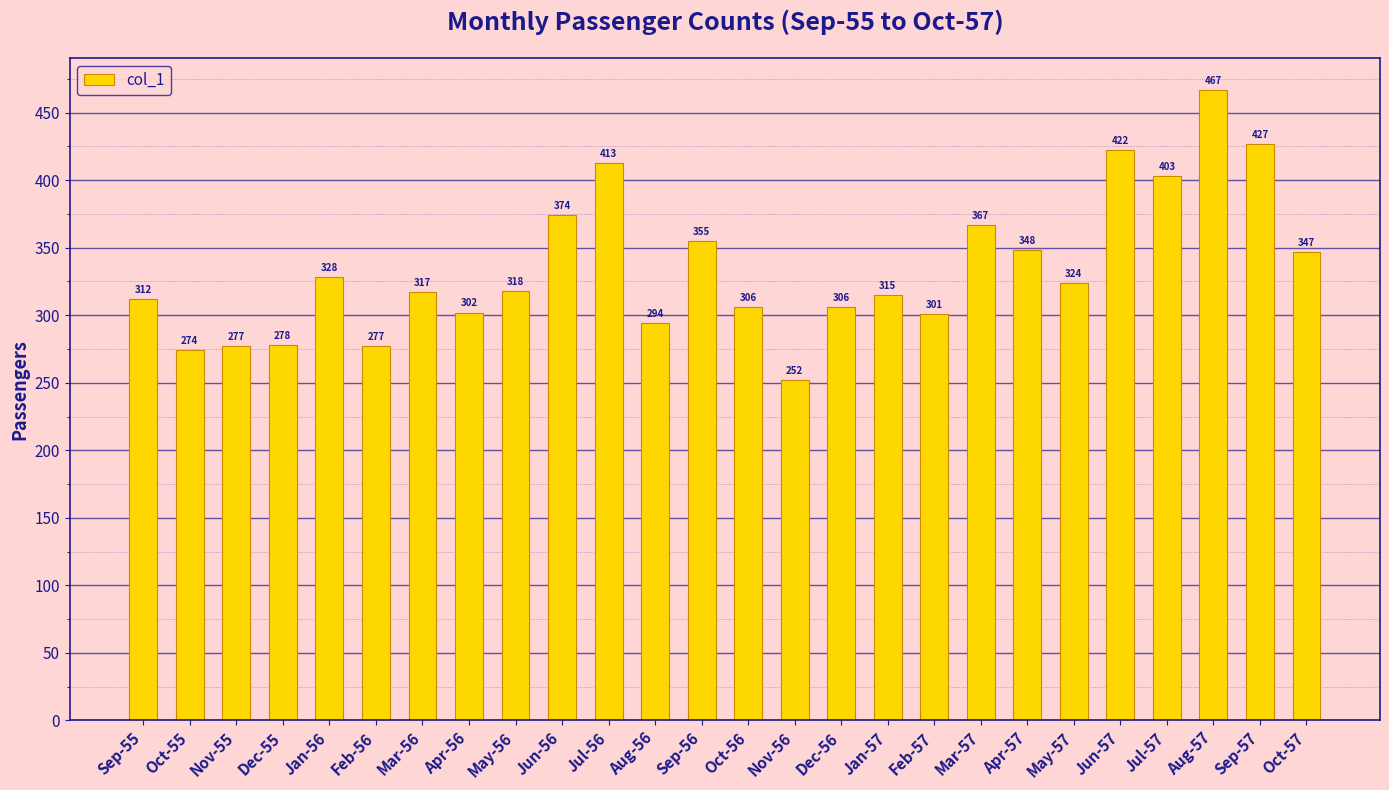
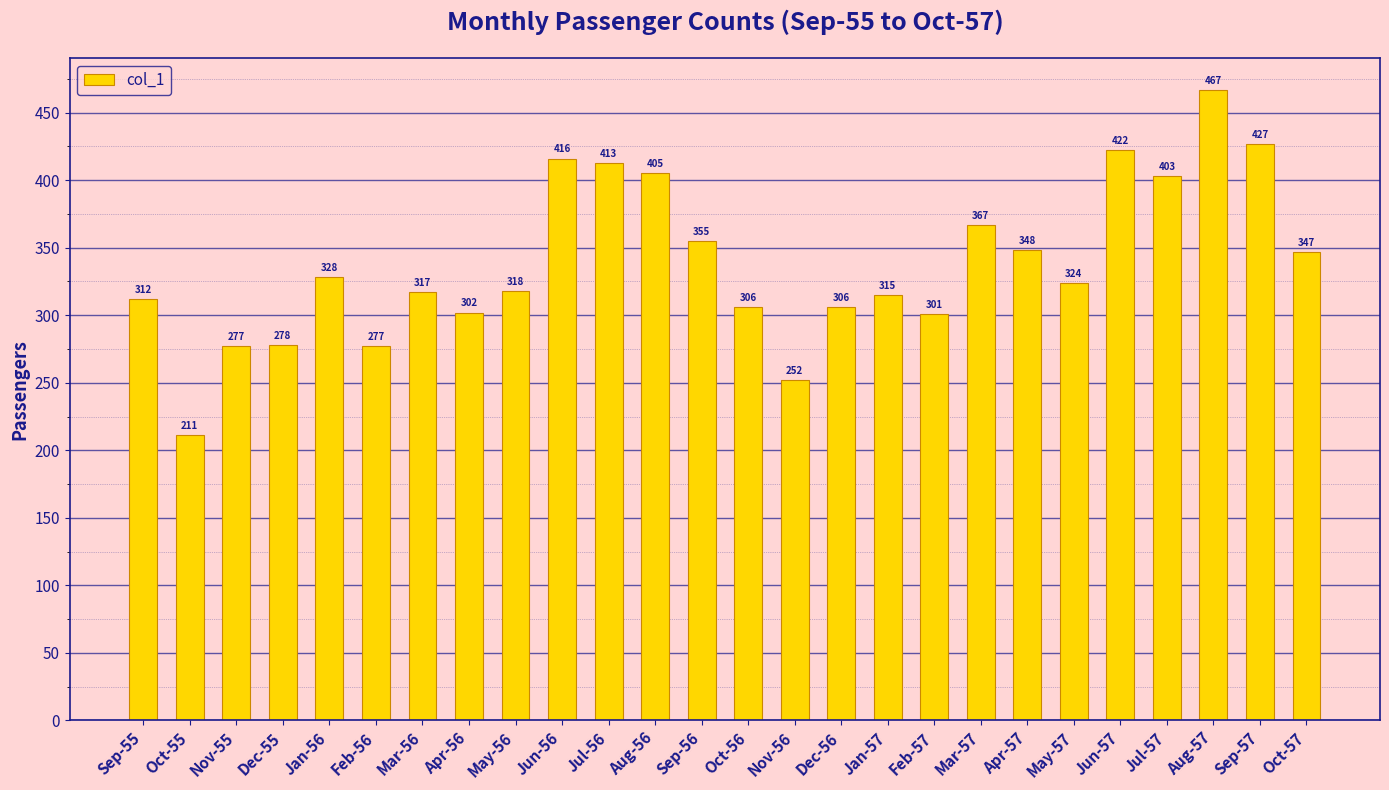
  {
    "Sep-55": 312,
-   "Oct-55": 274,
+   "Oct-55": 211,
    "Nov-55": 277,
    "Dec-55": 278,
    "Jan-56": 328,
    "Feb-56": 277,
    "Mar-56": 317,
    "Apr-56": 302,
    "May-56": 318,
-   "Jun-56": 374,
+   "Jun-56": 416,
    "Jul-56": 413,
-   "Aug-56": 294,
+   "Aug-56": 405,
    "Sep-56": 355,
    "Oct-56": 306,
    "Nov-56": 252,
    "Dec-56": 306,
    "Jan-57": 315,
    "Feb-57": 301,
    "Mar-57": 367,
    "Apr-57": 348,
    "May-57": 324,
    "Jun-57": 422,
    "Jul-57": 403,
    "Aug-57": 467,
    "Sep-57": 427,
    "Oct-57": 347
  }
